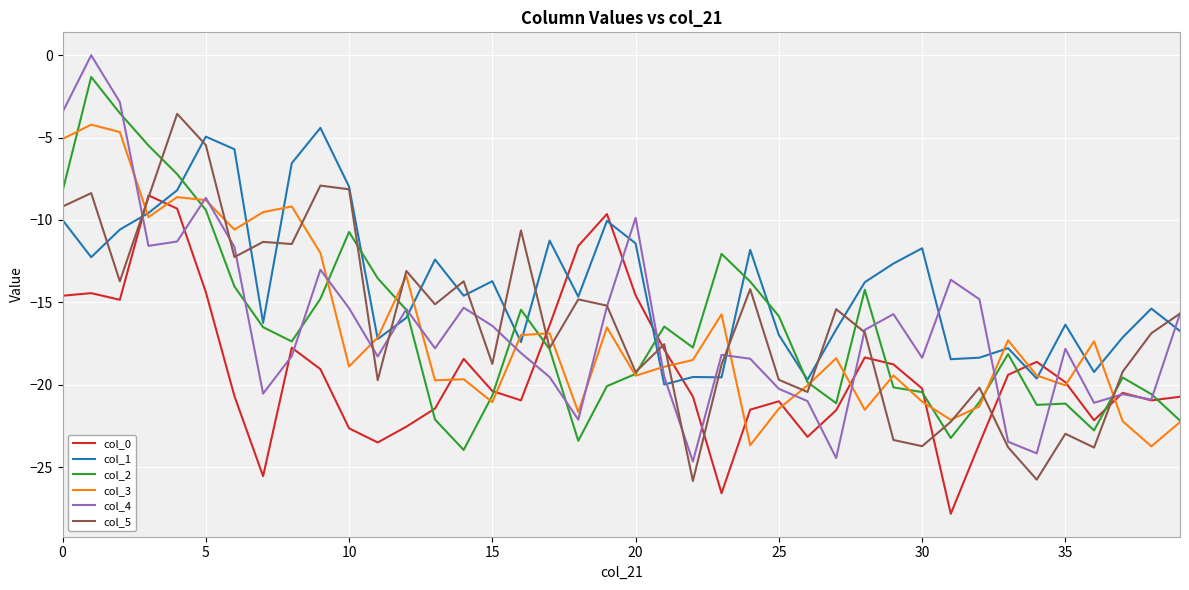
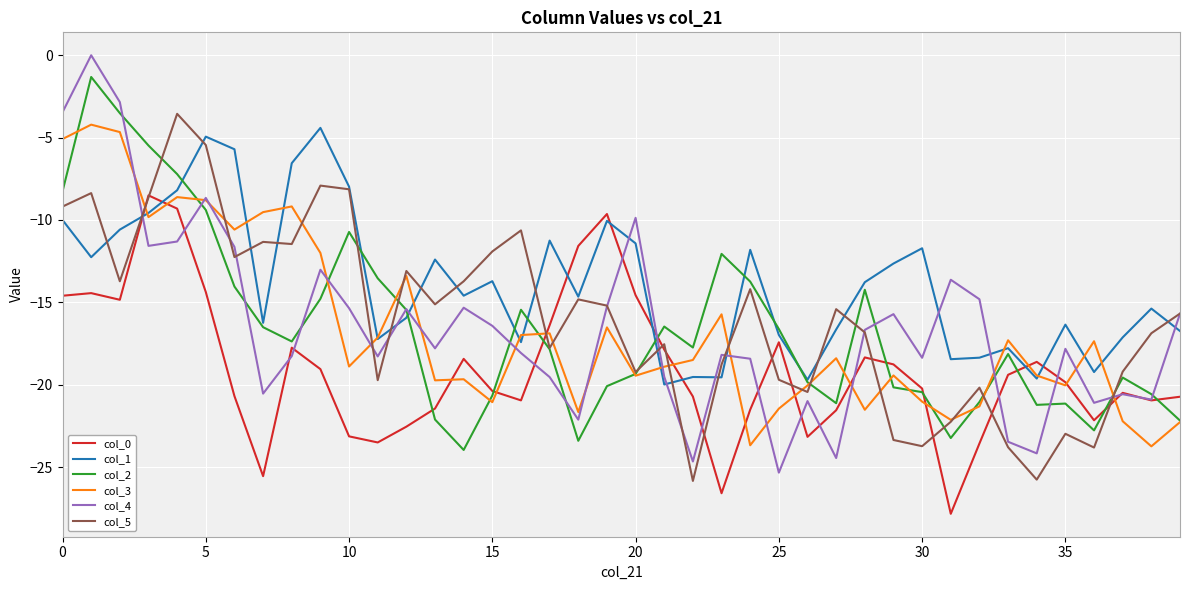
  {
    "col_0": {
      "0": -14.6,
      "5": -14.4,
-     "10": -22.6,
+     "10": -23.1,
      "15": -20.4,
      "20": -14.6,
-     "25": -21.0,
+     "25": -17.4,
      "30": -20.2,
      "35": -19.8
    },
    "col_1": {
      "0": -10.0,
      "5": -4.9,
      "10": -8.0,
      "15": -13.7,
      "20": -11.4,
      "25": -17.0,
      "30": -11.7,
      "35": -16.4
    },
    "col_2": {
      "0": -8.3,
      "5": -9.4,
      "10": -10.7,
      "15": -20.7,
-     "25": -15.8,
+     "25": -16.6,
      "30": -20.5,
      "35": -21.1
    },
    "col_3": {
      "0": -5.1,
      "10": -18.9,
      "15": -21.1,
      "25": -21.5,
      "30": -21.0,
      "35": -20.0
    },
    "col_4": {
      "0": -3.5,
      "10": -15.4,
      "15": -16.4,
      "20": -9.9,
-     "25": -20.2,
+     "25": -25.3,
      "30": -18.4,
      "35": -17.8
    },
    "col_5": {
      "0": -9.2,
      "5": -5.4,
      "10": -8.1,
-     "15": -18.7,
+     "15": -11.9,
      "25": -19.7,
      "30": -23.7,
      "35": -23.0
    }
  }
